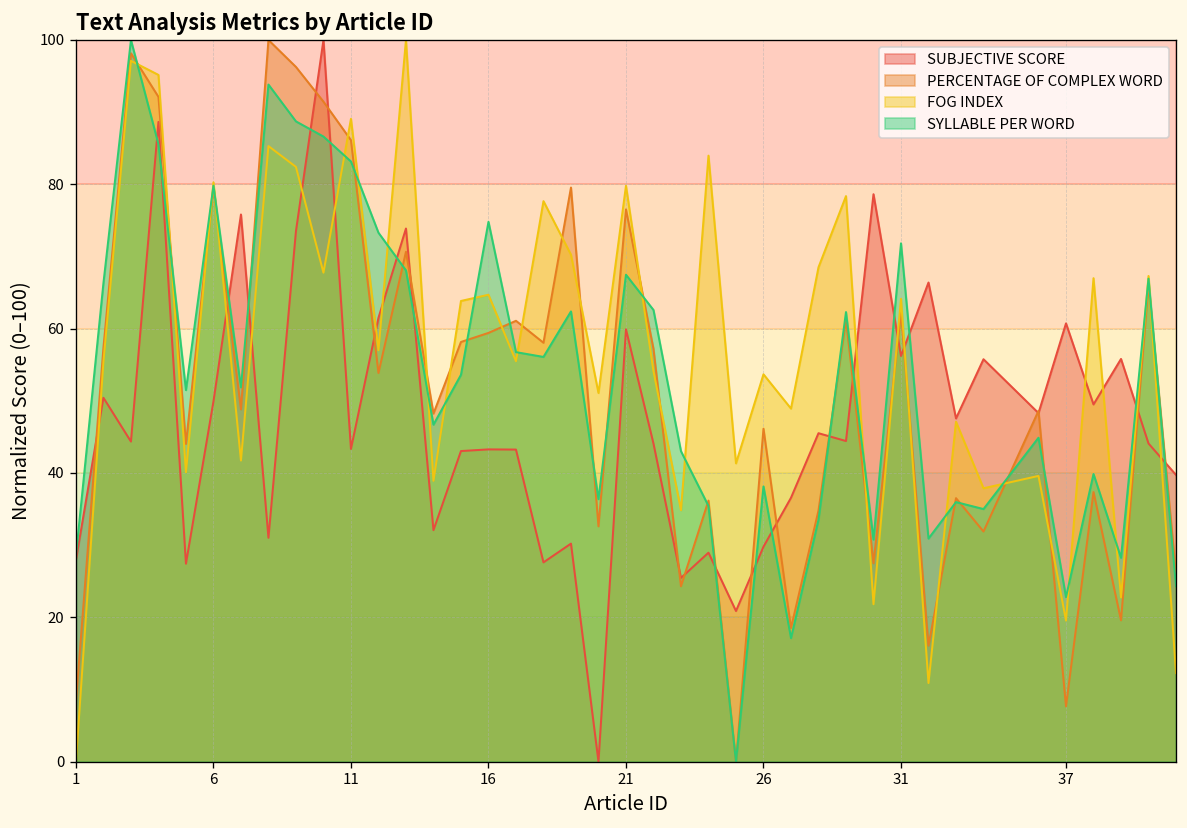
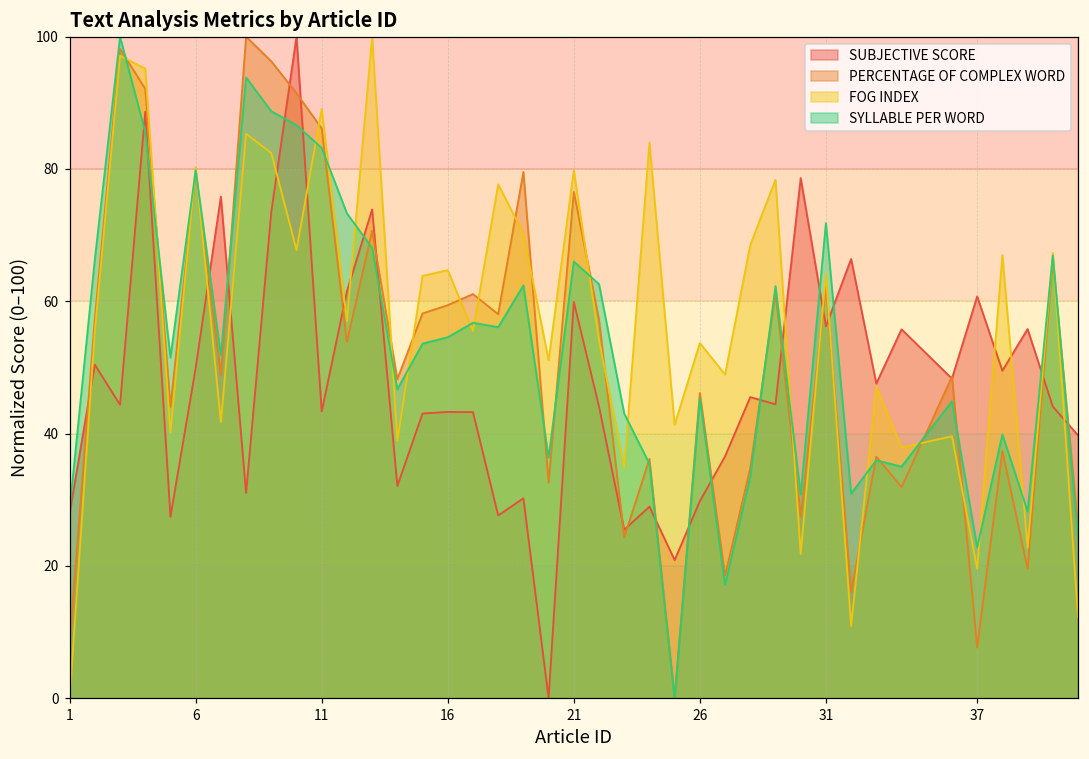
  {
    "SYLLABLE PER WORD": {
      "1": 29,
      "11": 83,
-     "16": 75,
-     "21": 67,
-     "26": 38,
+     "16": 55,
+     "21": 66,
+     "26": 45,
      "31": 72,
      "37": 23
    }
  }
